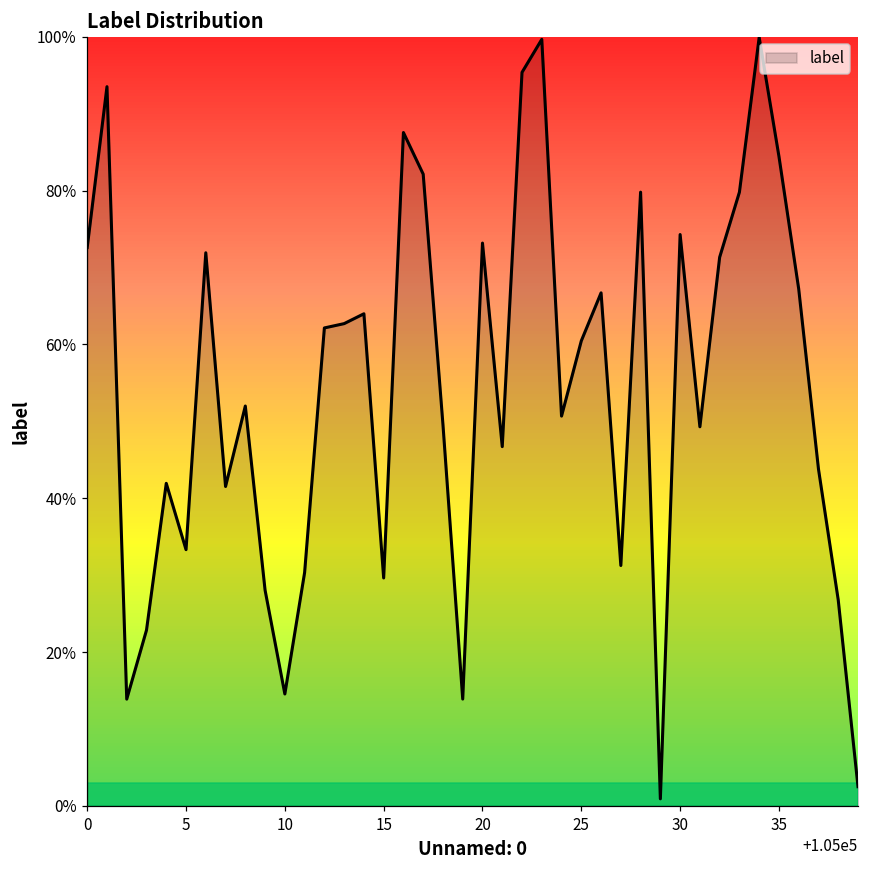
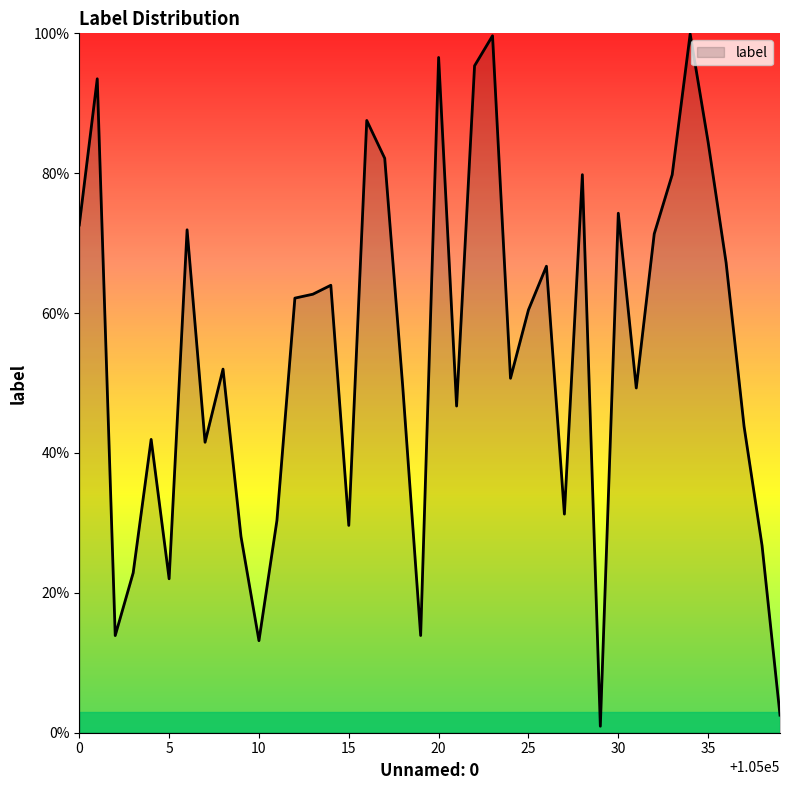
  {
    "0": "73%",
-   "5": "33%",
-   "10": "15%",
+   "5": "22%",
+   "10": "13%",
    "15": "30%",
-   "20": "73%",
+   "20": "97%",
    "25": "60%",
    "30": "74%",
    "35": "84%"
  }
